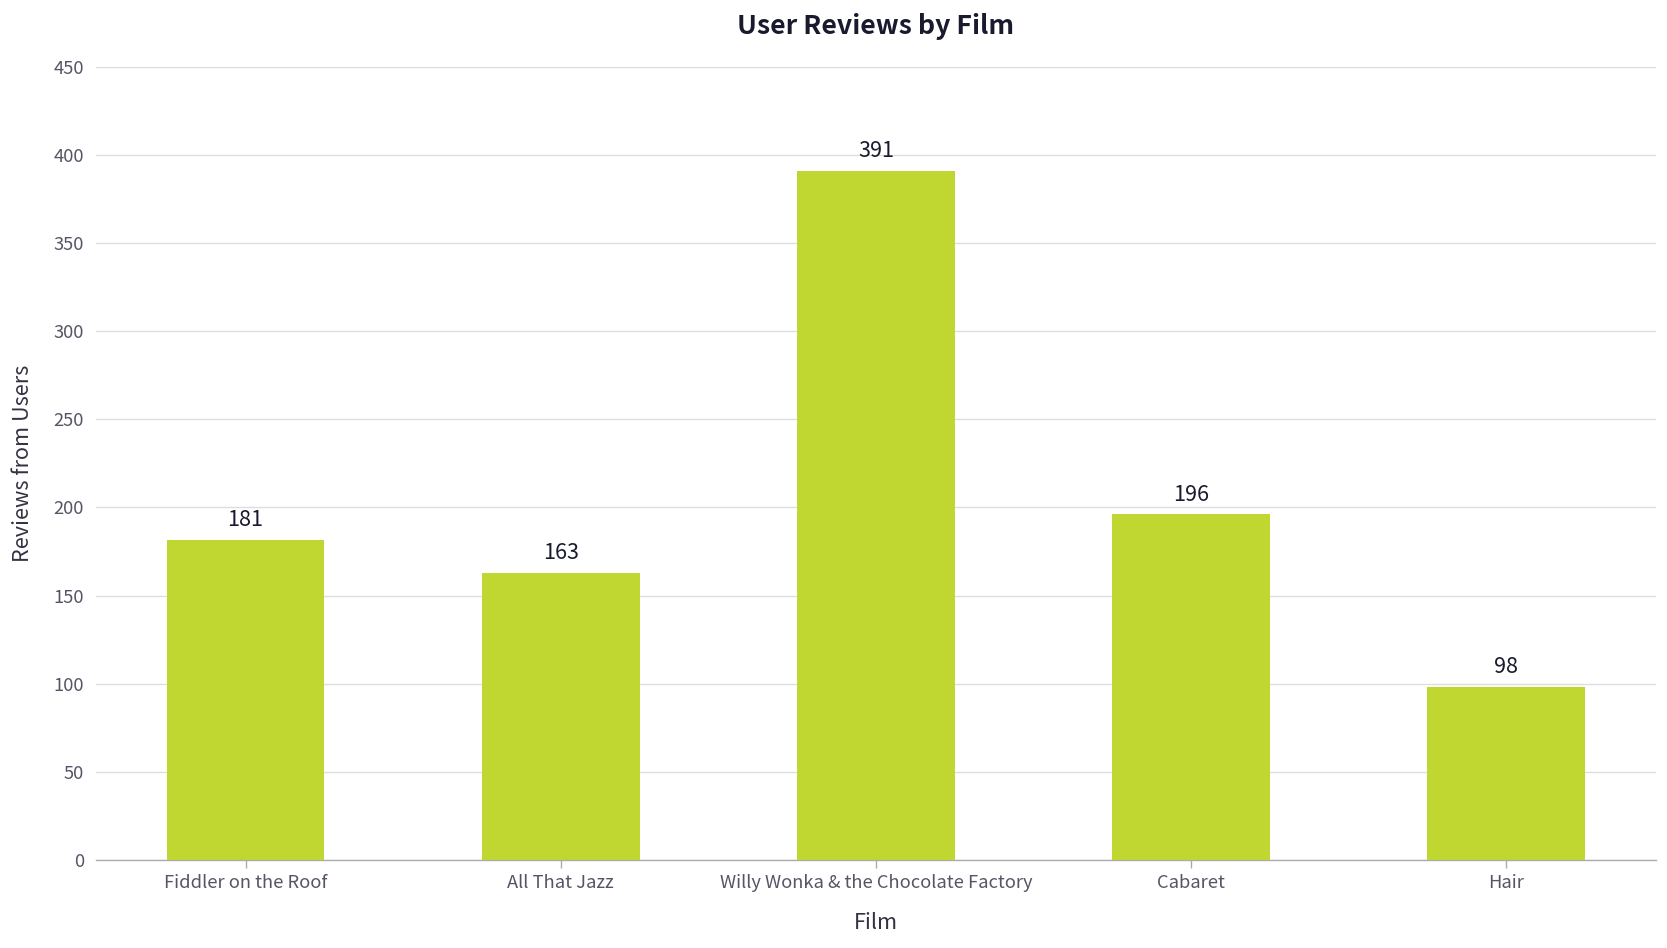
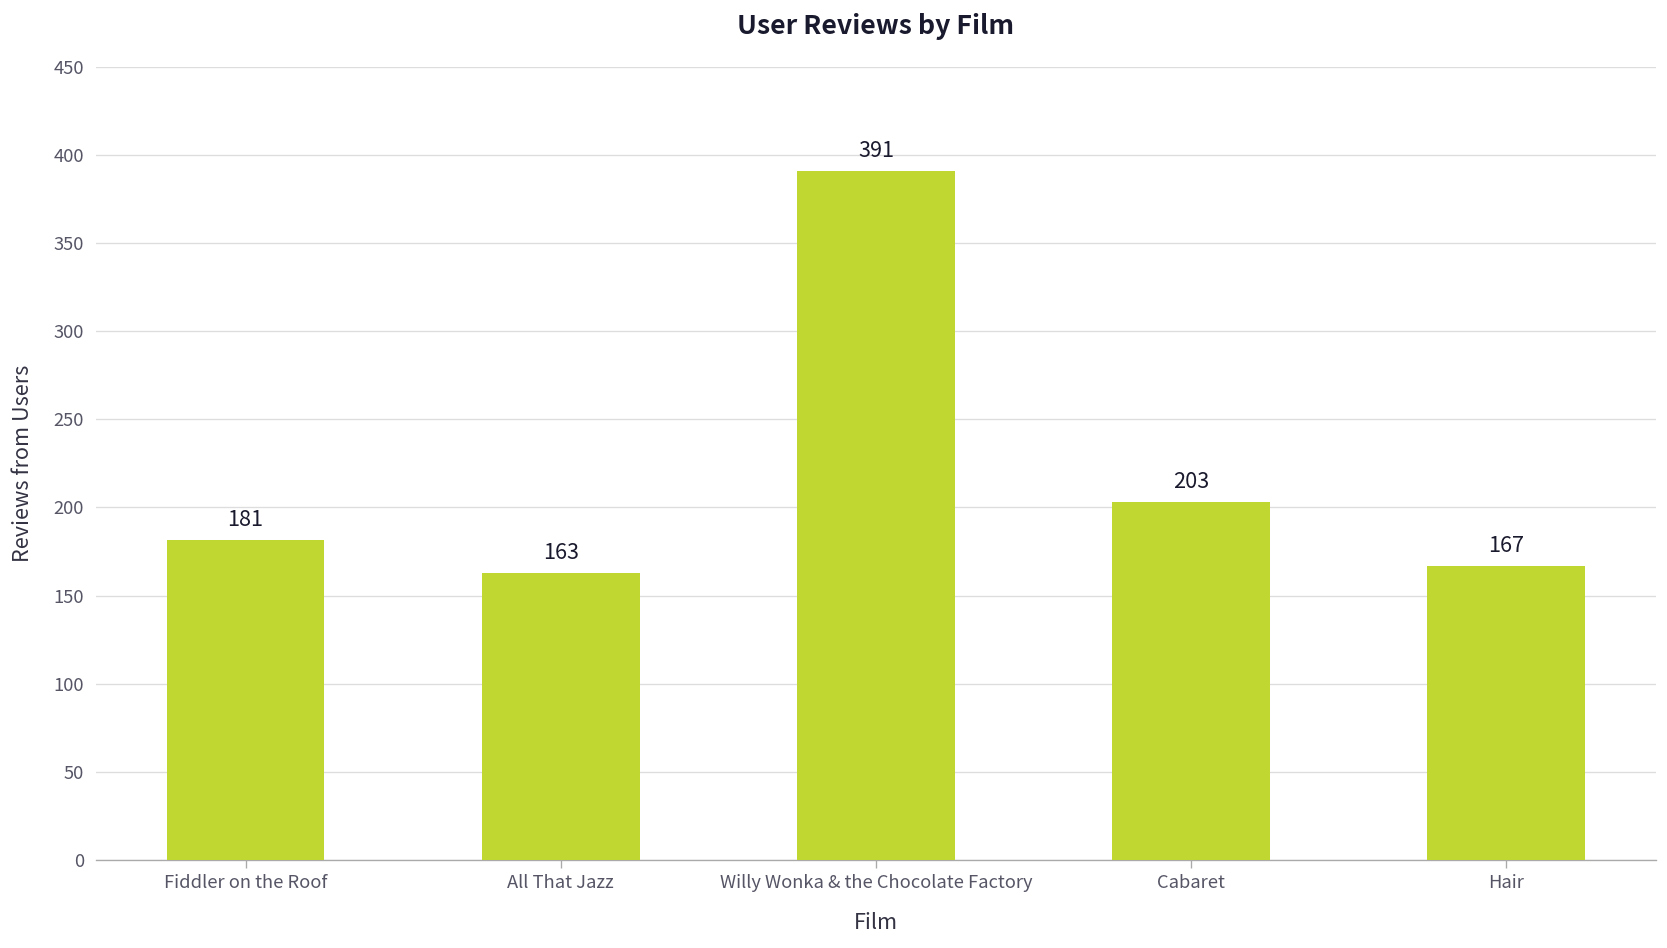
  {
    "All That Jazz": 163,
    "Willy Wonka & the Chocolate Factory": 391,
-   "Cabaret": 196,
-   "Hair": 98
+   "Cabaret": 203,
+   "Hair": 167
  }
